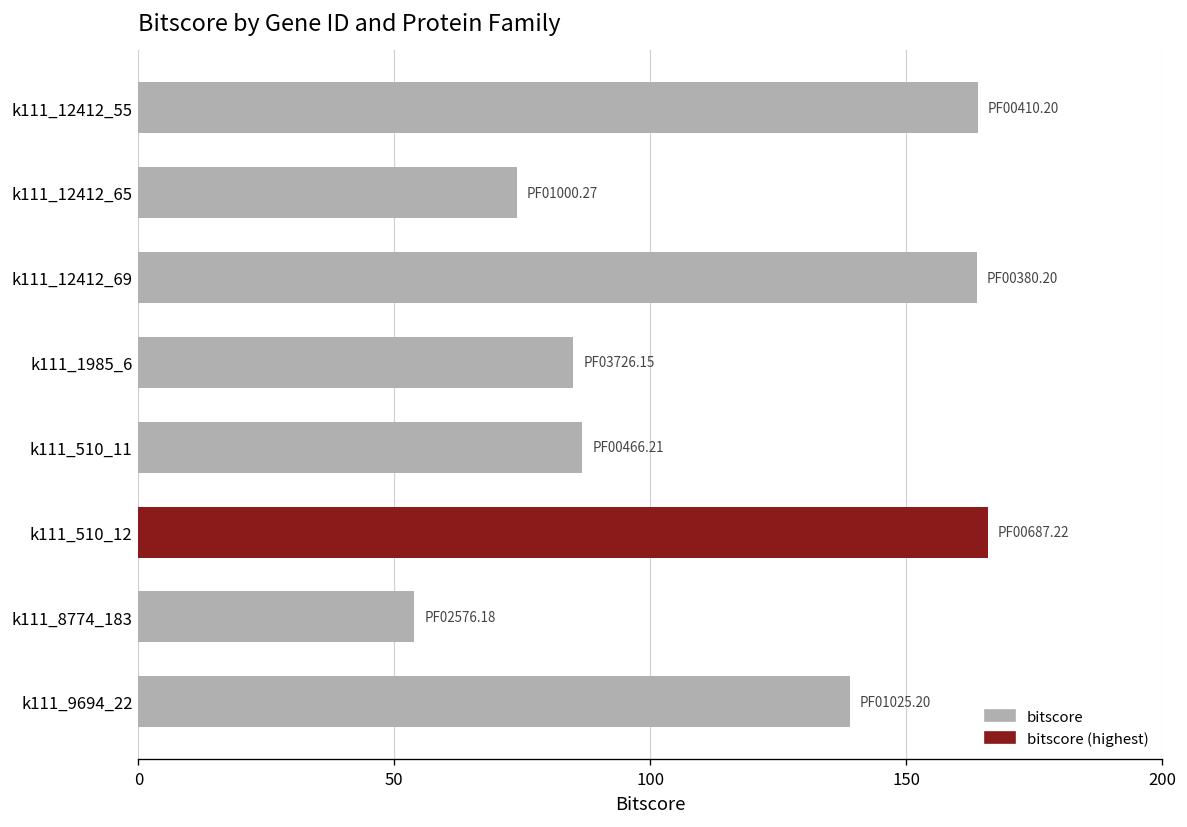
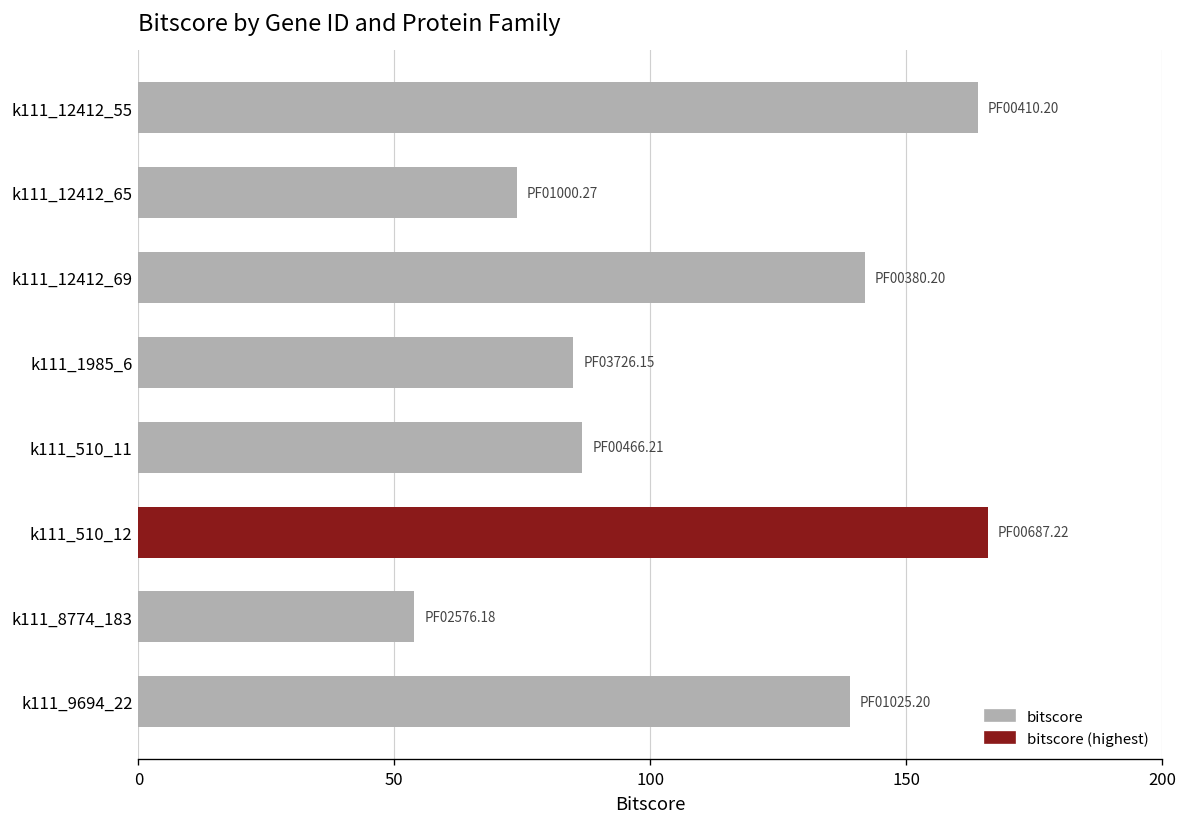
  {
    "k111_12412_55": 164,
    "k111_12412_65": 74,
-   "k111_12412_69": 164,
+   "k111_12412_69": 142,
    "k111_1985_6": 85,
    "k111_510_11": 87,
    "k111_510_12": 166,
    "k111_8774_183": 54,
    "k111_9694_22": 139
  }
